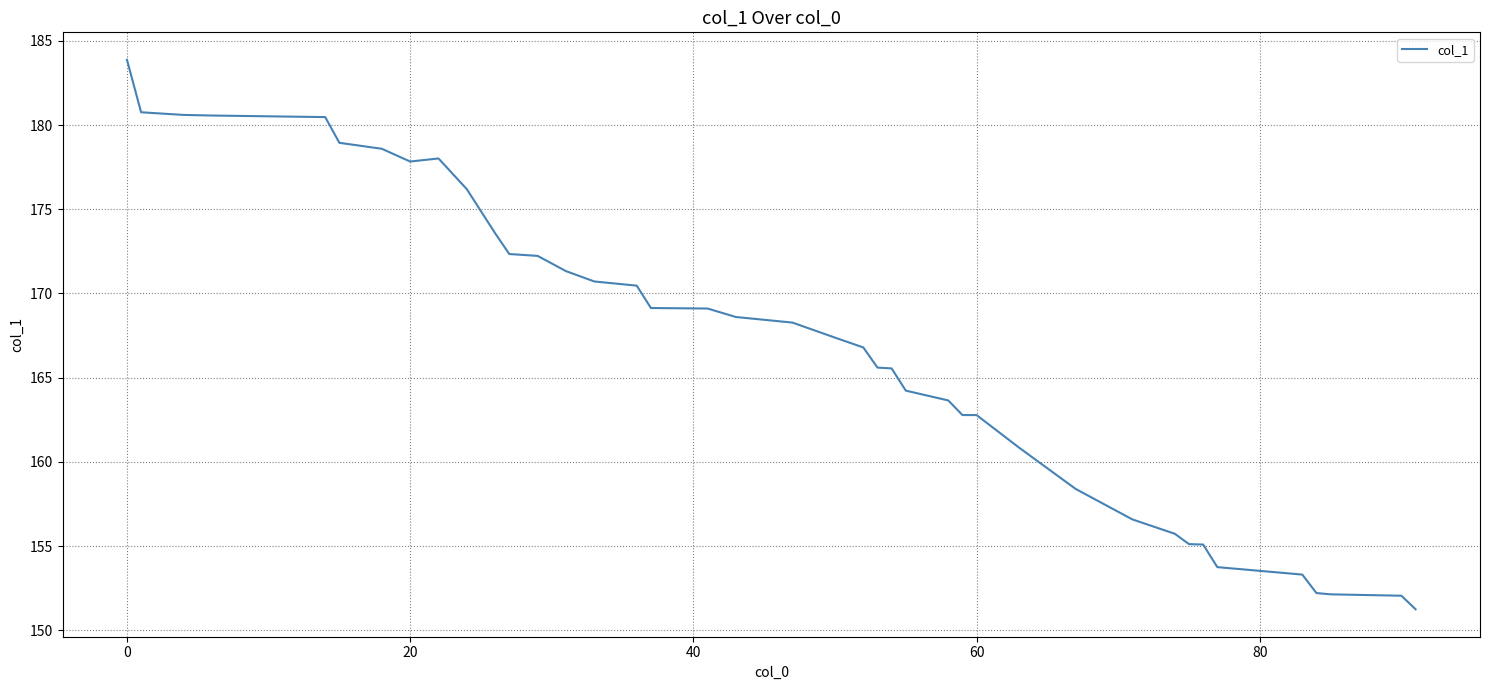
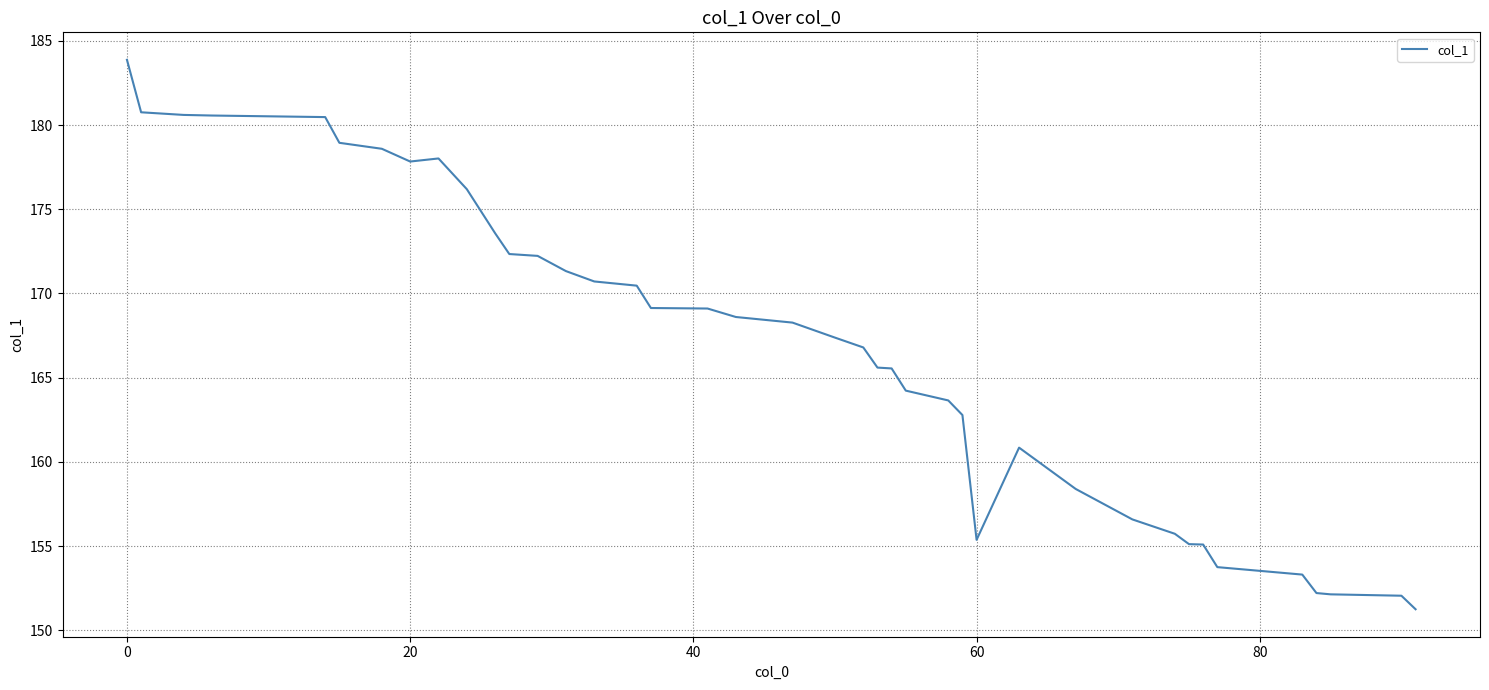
  {
    "0": 183.9,
    "20": 177.8,
-   "60": 162.8
+   "60": 155.4
  }
